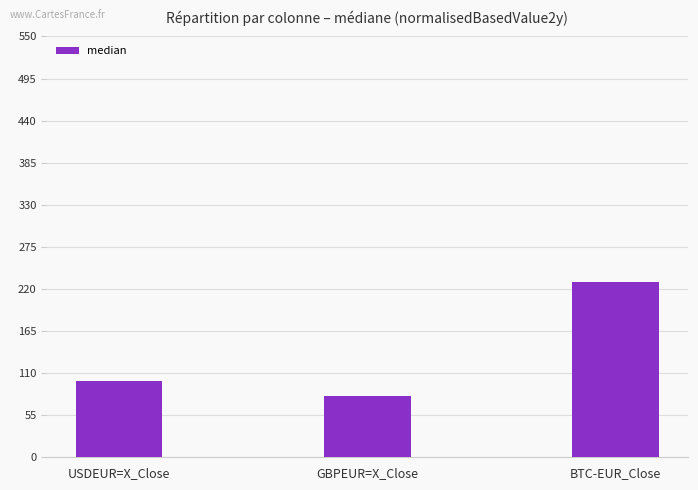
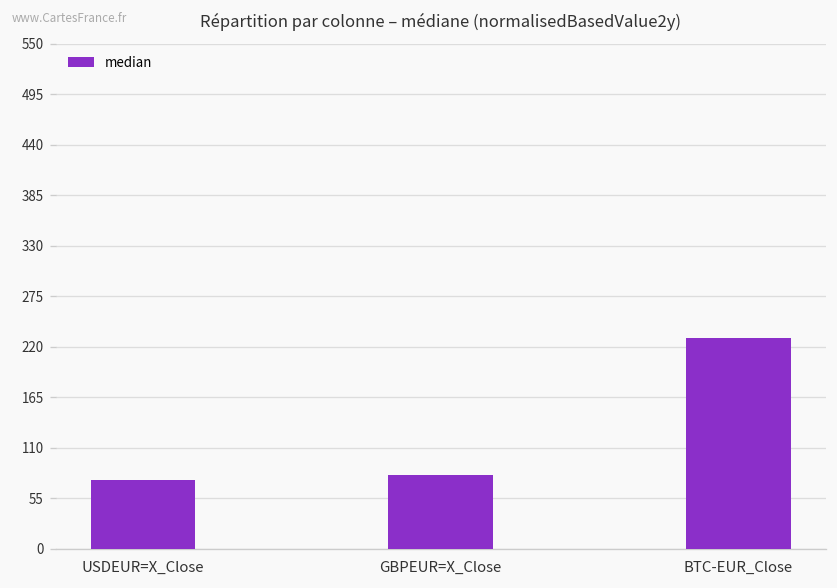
  {
-   "USDEUR=X_Close": 100,
+   "USDEUR=X_Close": 80,
    "GBPEUR=X_Close": 80,
    "BTC-EUR_Close": 230
  }
